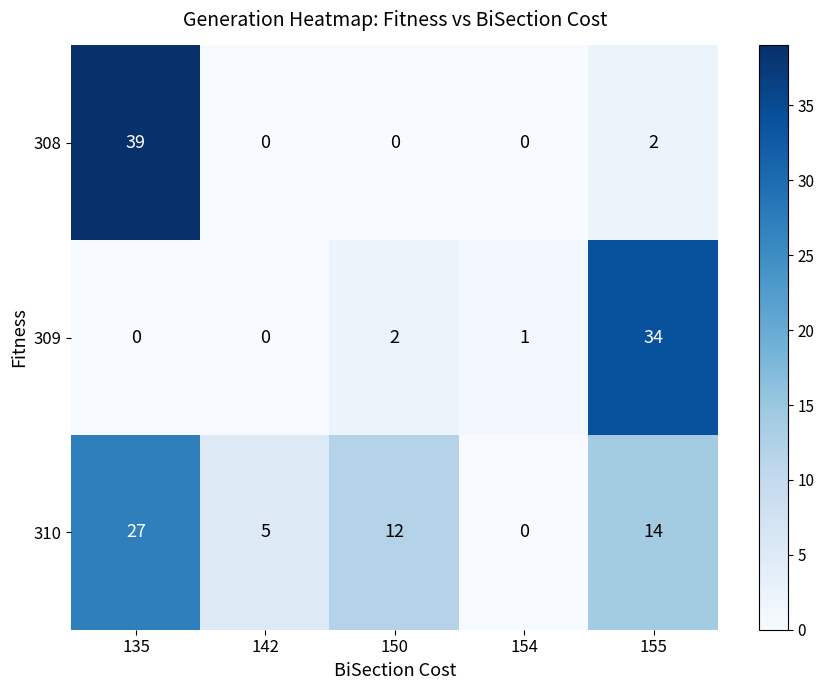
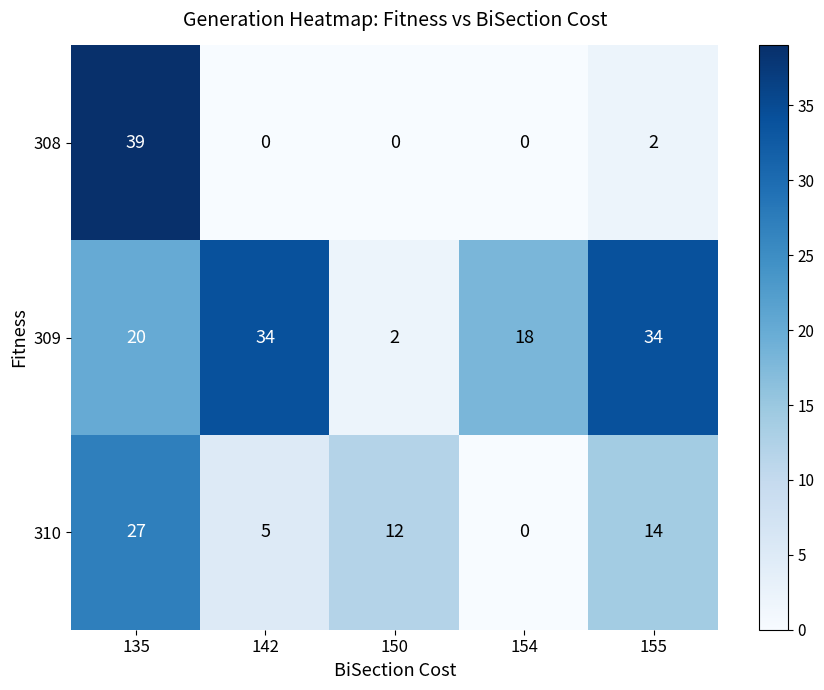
  {
    "308": {
      "135": 39,
      "142": 0,
      "150": 0,
      "154": 0,
      "155": 2
    },
    "309": {
-     "135": 0,
-     "142": 0,
+     "135": 20,
+     "142": 34,
      "150": 2,
-     "154": 1,
+     "154": 18,
      "155": 34
    },
    "310": {
      "135": 27,
      "142": 5,
      "150": 12,
      "154": 0,
      "155": 14
    }
  }
